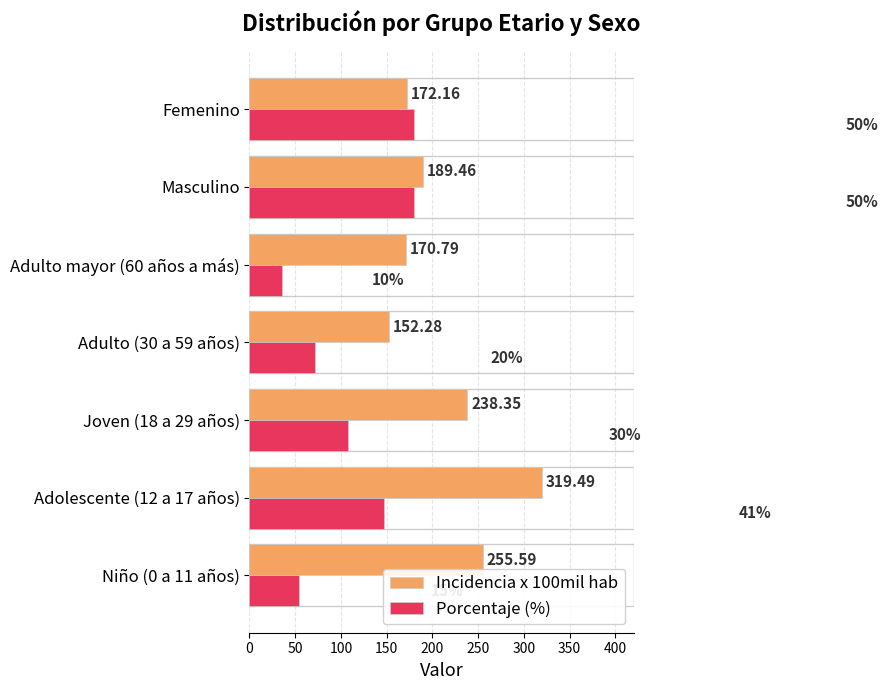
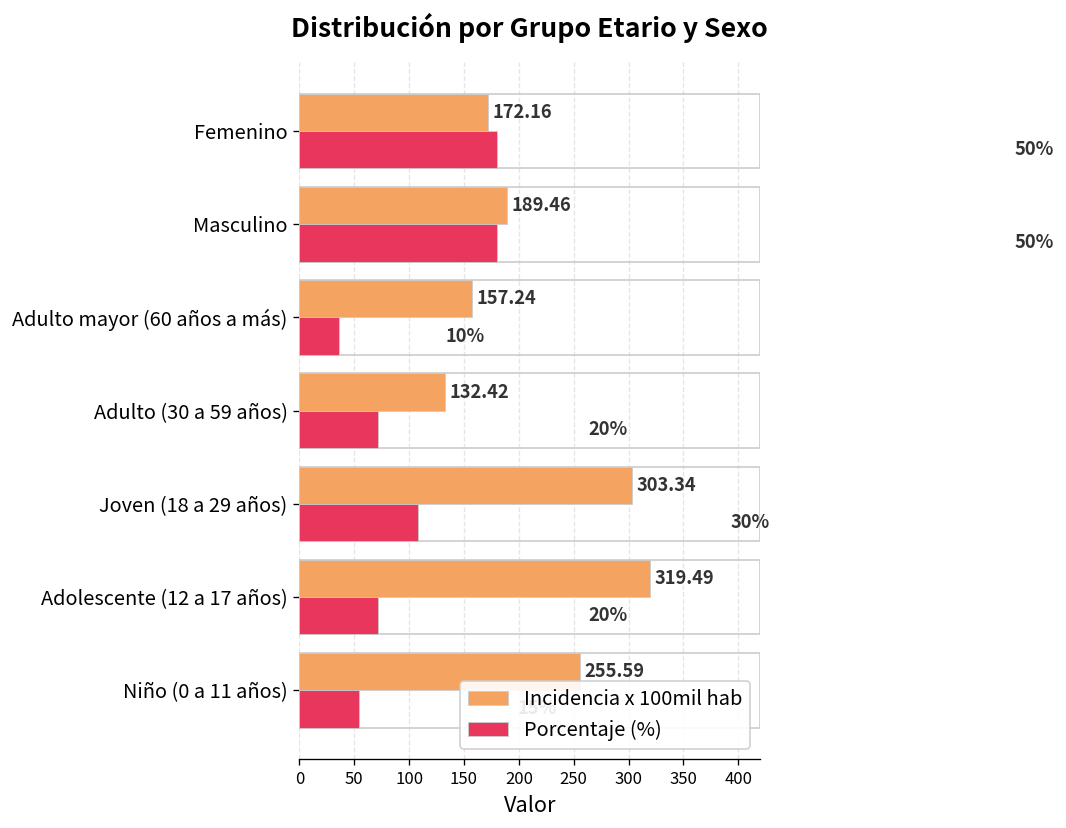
  {
    "Incidencia x 100mil hab": {
      "Femenino": "172.16",
      "Masculino": "189.46",
-     "Adulto mayor (60 años a más)": "170.79",
-     "Adulto (30 a 59 años)": "152.28",
-     "Joven (18 a 29 años)": "238.35",
+     "Adulto mayor (60 años a más)": "157.24",
+     "Adulto (30 a 59 años)": "132.42",
+     "Joven (18 a 29 años)": "303.34",
      "Adolescente (12 a 17 años)": "319.49",
      "Niño (0 a 11 años)": "255.59"
    },
    "Porcentaje (%)": {
-     "Adolescente (12 a 17 años)": "41%"
+     "Adolescente (12 a 17 años)": "20%"
    }
  }
